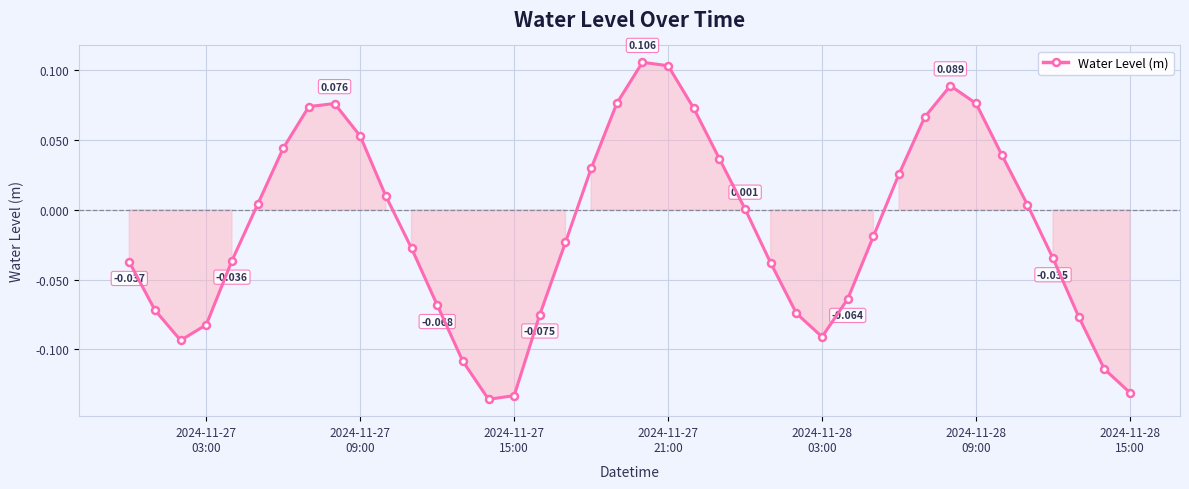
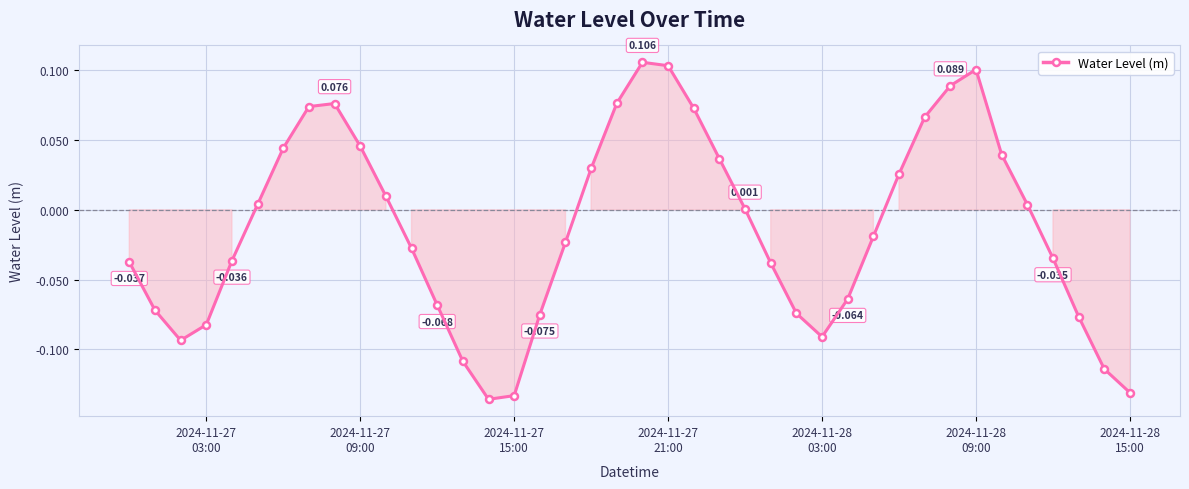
  {
    "2024-11-27 03:00": -0.082,
-   "2024-11-27 09:00": 0.053,
+   "2024-11-27 09:00": 0.046,
    "2024-11-27 15:00": -0.133,
    "2024-11-27 21:00": 0.103,
    "2024-11-28 03:00": -0.091,
-   "2024-11-28 09:00": 0.076,
+   "2024-11-28 09:00": 0.101,
    "2024-11-28 15:00": -0.131
  }
